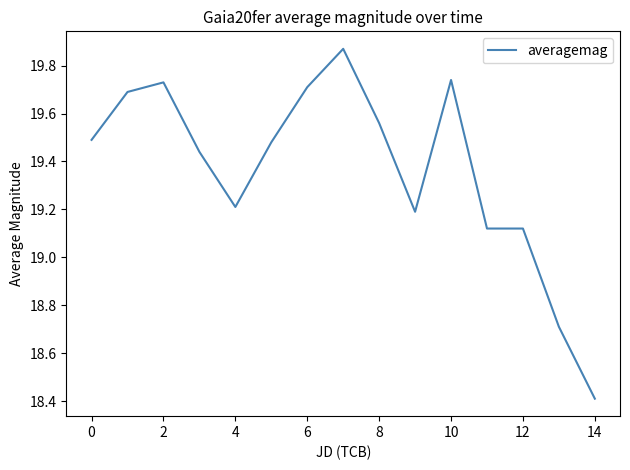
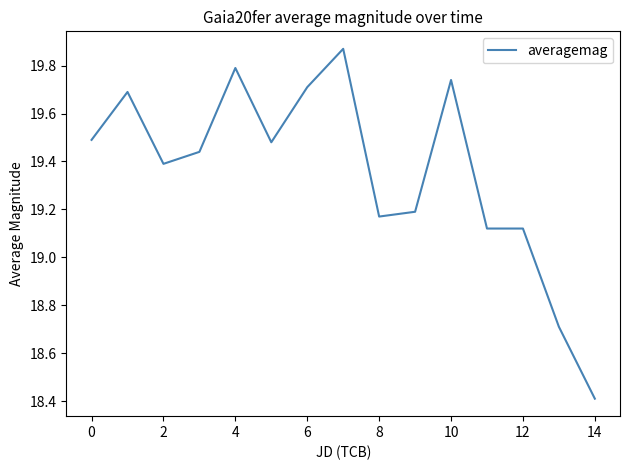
  {
    "0": 19.49,
-   "2": 19.73,
-   "4": 19.21,
+   "2": 19.39,
+   "4": 19.79,
    "6": 19.71,
-   "8": 19.56,
+   "8": 19.17,
    "10": 19.74,
    "12": 19.12,
    "14": 18.41
  }
